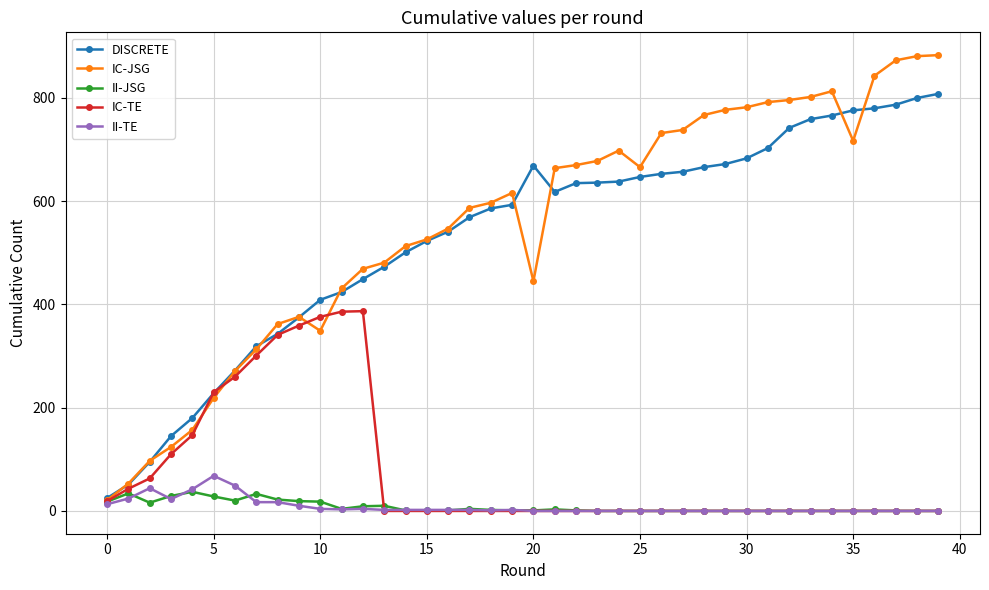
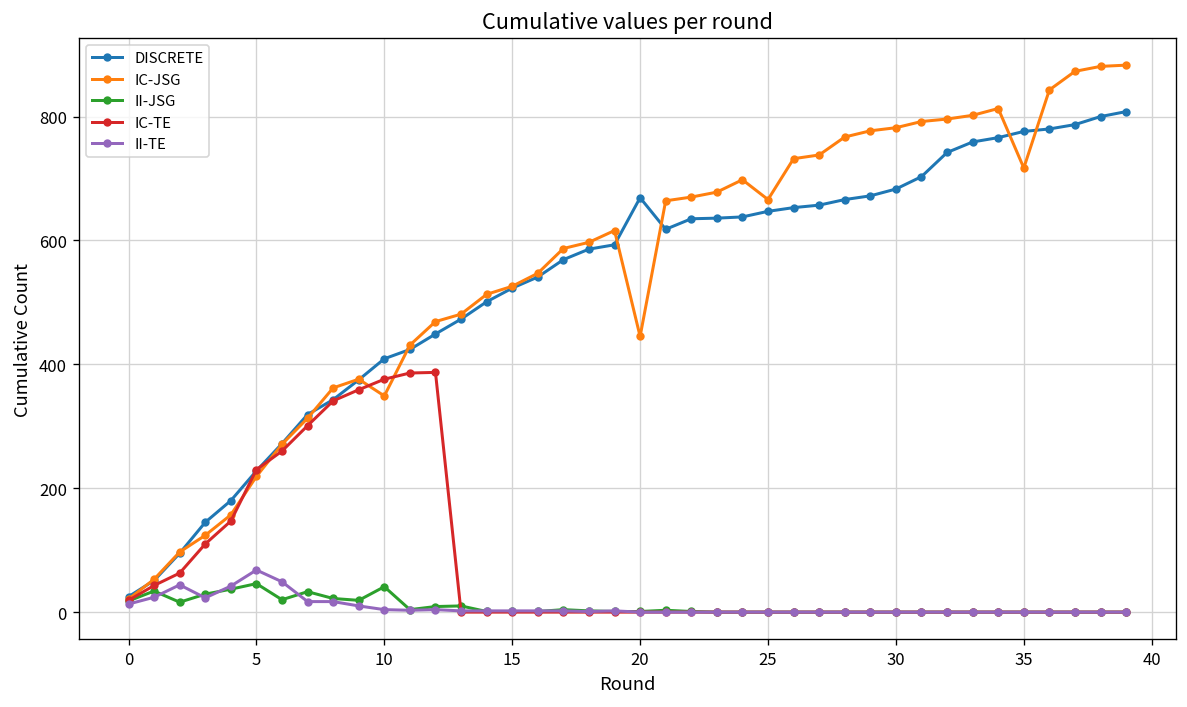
  {
    "DISCRETE": {
      "10": 410,
      "20": 670,
      "25": 650,
      "30": 680,
      "35": 780
    },
    "IC-JSG": {
      "5": 220,
      "10": 350,
      "20": 450,
      "25": 670,
      "30": 780,
      "35": 720
    },
    "II-JSG": {
-     "5": 30,
-     "10": 20
+     "5": 50,
+     "10": 40
    },
    "IC-TE": {
      "10": 380
    },
    "II-TE": {
      "0": 10,
      "5": 70,
      "10": 0
    }
  }
